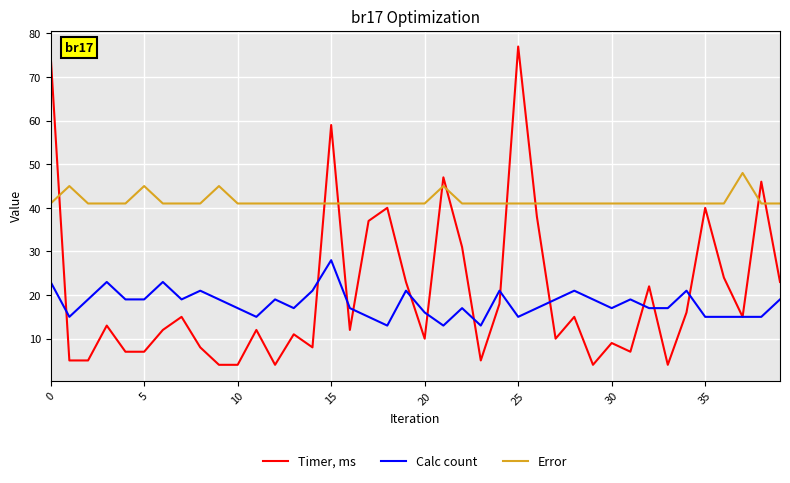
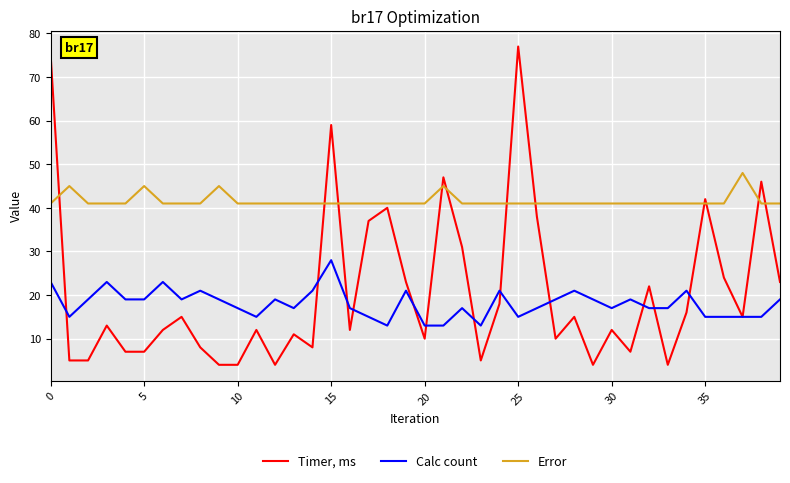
  {
    "Timer, ms": {
      "0": 75,
      "5": 7,
      "10": 4,
      "15": 59,
      "20": 10,
      "25": 77,
-     "30": 9,
-     "35": 40
+     "30": 12,
+     "35": 42
    },
    "Calc count": {
      "0": 23,
      "5": 19,
      "10": 17,
      "15": 28,
-     "20": 16,
+     "20": 13,
      "25": 15,
      "30": 17,
      "35": 15
    },
    "Error": {
      "0": 41,
      "5": 45,
      "10": 41,
      "15": 41,
      "20": 41,
      "25": 41,
      "30": 41,
      "35": 41
    }
  }
